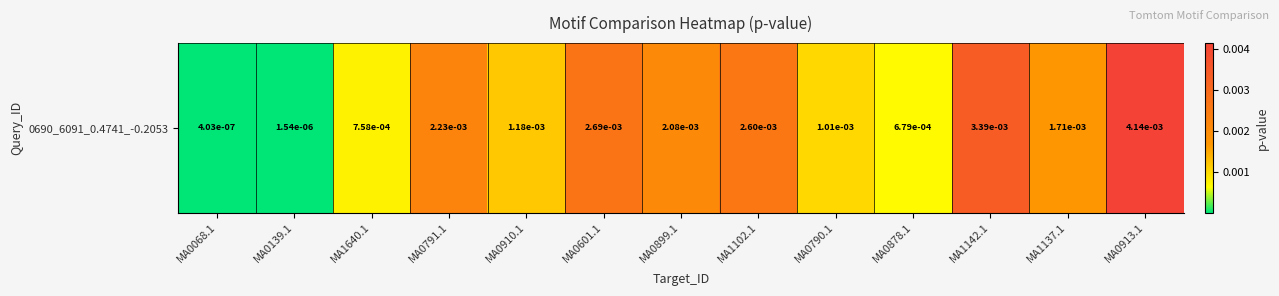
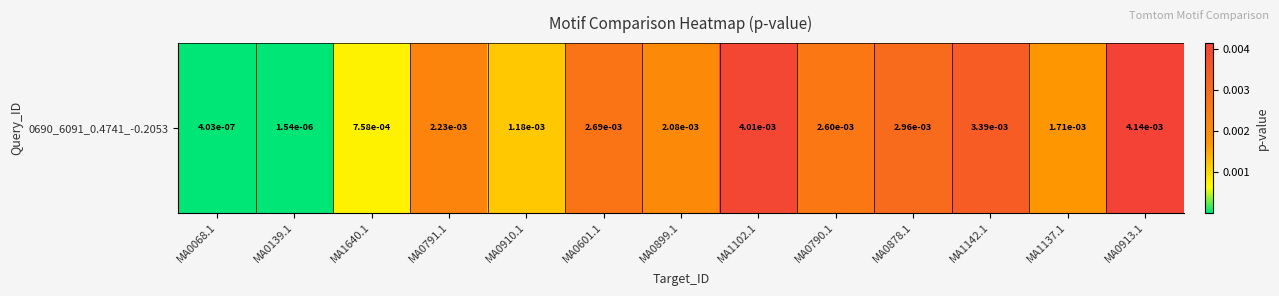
  {
    "0690_6091_0.4741_-0.2053": {
      "MA0068.1": "4.03e-07",
      "MA0139.1": "1.54e-06",
      "MA1640.1": "7.58e-04",
      "MA0791.1": "2.23e-03",
      "MA0910.1": "1.18e-03",
      "MA0601.1": "2.69e-03",
      "MA0899.1": "2.08e-03",
-     "MA1102.1": "2.60e-03",
-     "MA0790.1": "1.01e-03",
-     "MA0878.1": "6.79e-04",
+     "MA1102.1": "4.01e-03",
+     "MA0790.1": "2.60e-03",
+     "MA0878.1": "2.96e-03",
      "MA1142.1": "3.39e-03",
      "MA1137.1": "1.71e-03",
      "MA0913.1": "4.14e-03"
    }
  }
